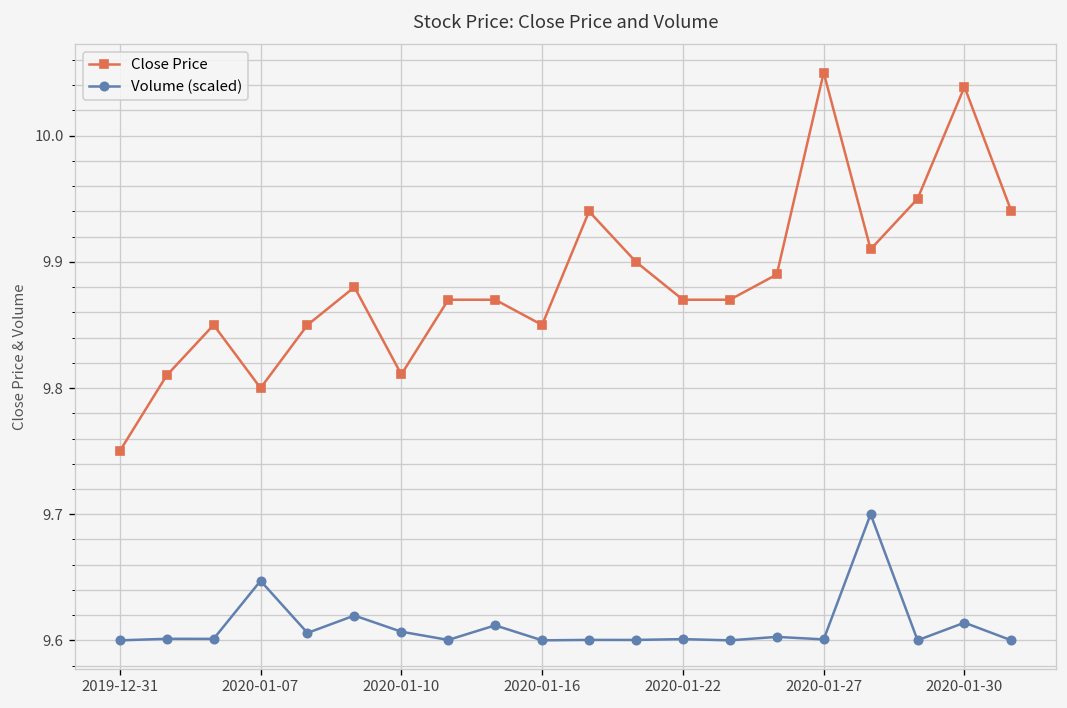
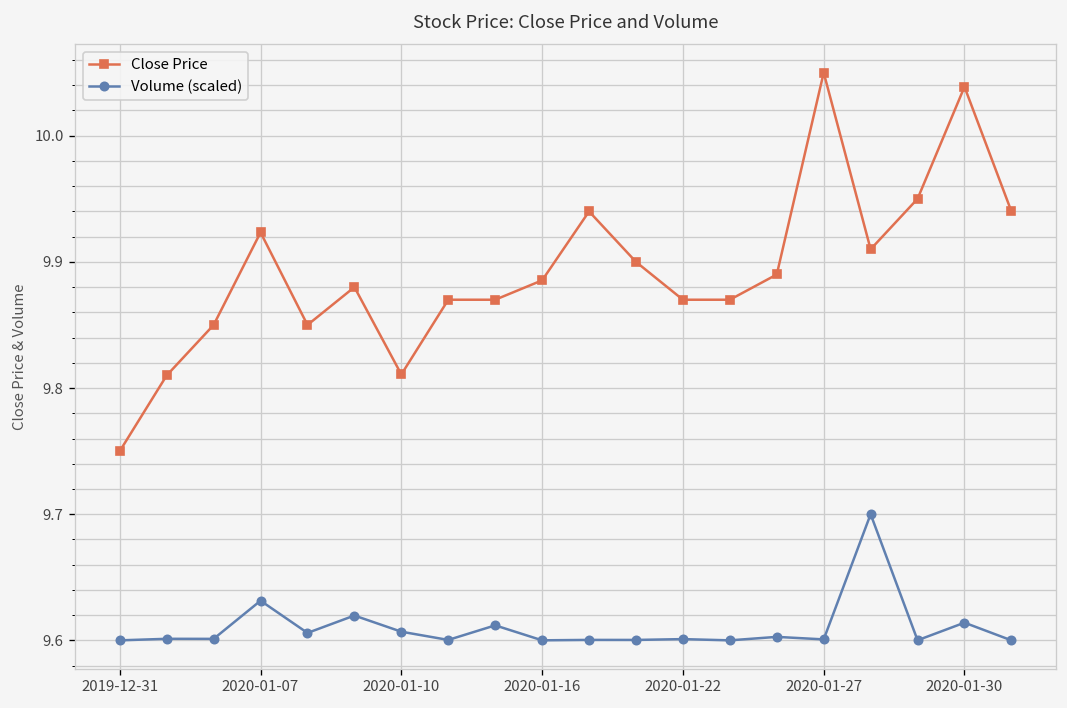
  {
    "Close Price": {
      "2019-12-31": 9.750,
-     "2020-01-07": 9.800,
+     "2020-01-07": 9.923,
      "2020-01-10": 9.811,
-     "2020-01-16": 9.850,
+     "2020-01-16": 9.885,
      "2020-01-22": 9.870,
      "2020-01-27": 10.050,
      "2020-01-30": 10.039
    },
    "Volume (scaled)": {
      "2019-12-31": 9.600,
-     "2020-01-07": 9.647,
+     "2020-01-07": 9.631,
      "2020-01-10": 9.607,
      "2020-01-16": 9.600,
      "2020-01-22": 9.601,
      "2020-01-27": 9.601,
      "2020-01-30": 9.614
    }
  }
